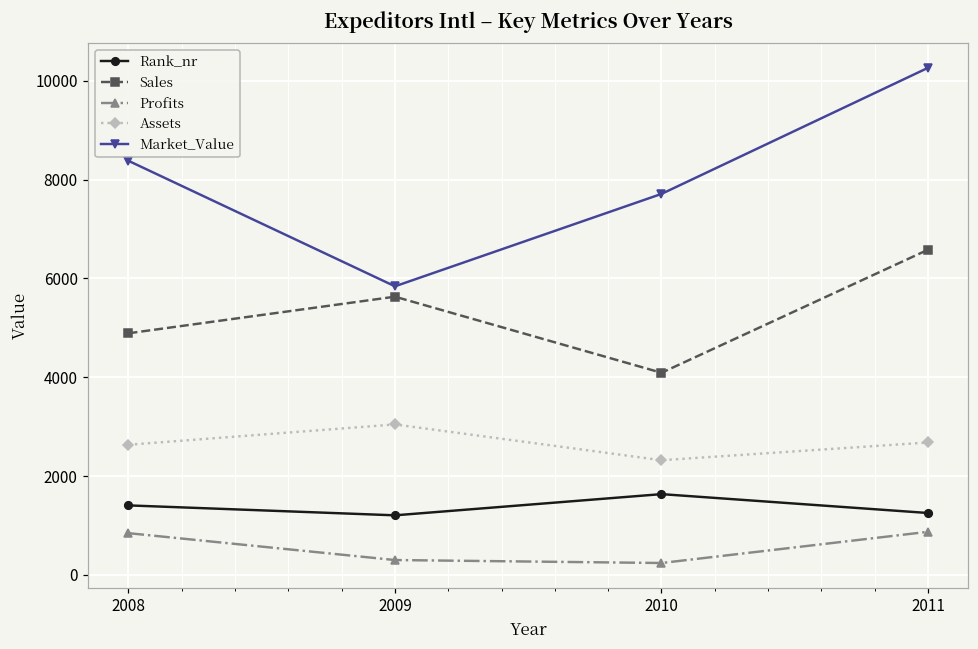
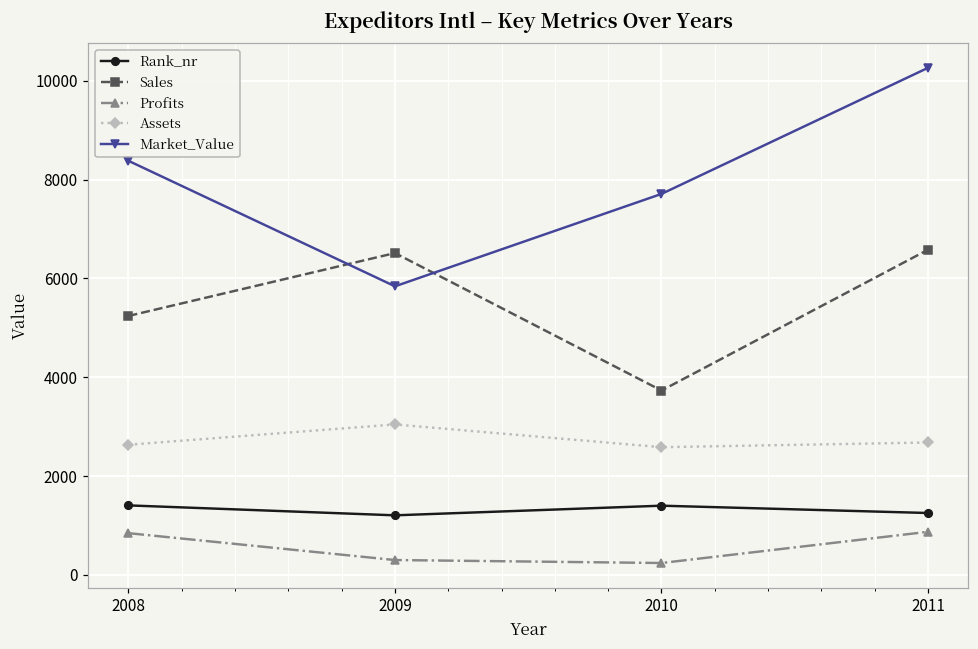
  {
    "Rank_nr": {
      "2008": 1400,
      "2009": 1200,
-     "2010": 1600,
+     "2010": 1400,
      "2011": 1300
    },
    "Sales": {
-     "2008": 4900,
-     "2009": 5600,
-     "2010": 4100,
+     "2008": 5200,
+     "2009": 6500,
+     "2010": 3700,
      "2011": 6600
    },
    "Profits": {
      "2008": 800,
      "2009": 300,
      "2010": 200,
      "2011": 900
    },
    "Assets": {
      "2008": 2600,
      "2009": 3000,
-     "2010": 2300,
+     "2010": 2600,
      "2011": 2700
    },
    "Market_Value": {
      "2009": 5800,
      "2010": 7700,
      "2011": 10300
    }
  }
